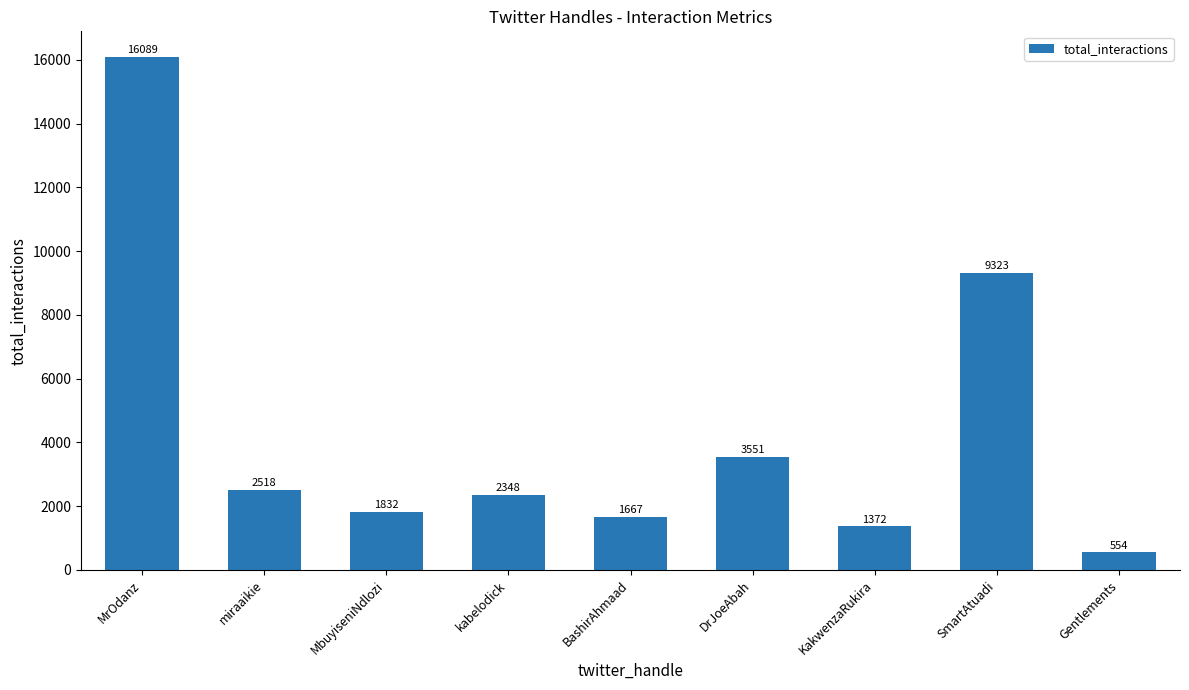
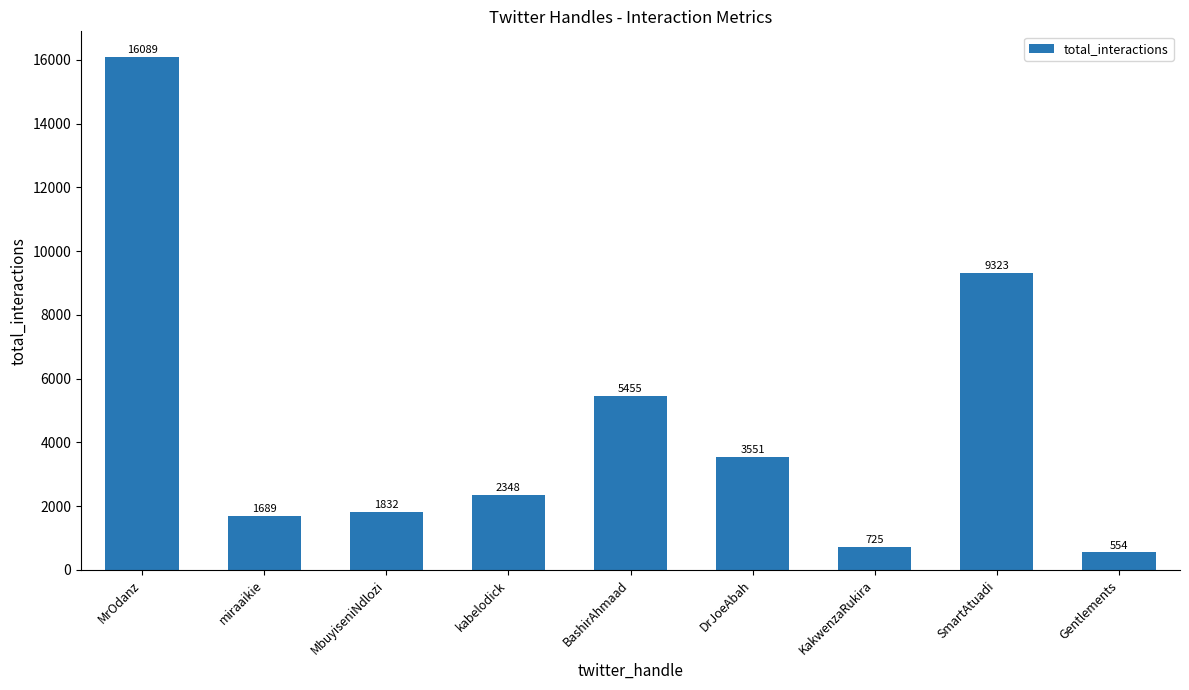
  {
    "MrOdanz": 16089,
-   "miraaikie": 2518,
+   "miraaikie": 1689,
    "MbuyiseniNdlozi": 1832,
    "kabelodick": 2348,
-   "BashirAhmaad": 1667,
+   "BashirAhmaad": 5455,
    "DrJoeAbah": 3551,
-   "KakwenzaRukira": 1372,
+   "KakwenzaRukira": 725,
    "SmartAtuadi": 9323,
    "Gentlements": 554
  }
